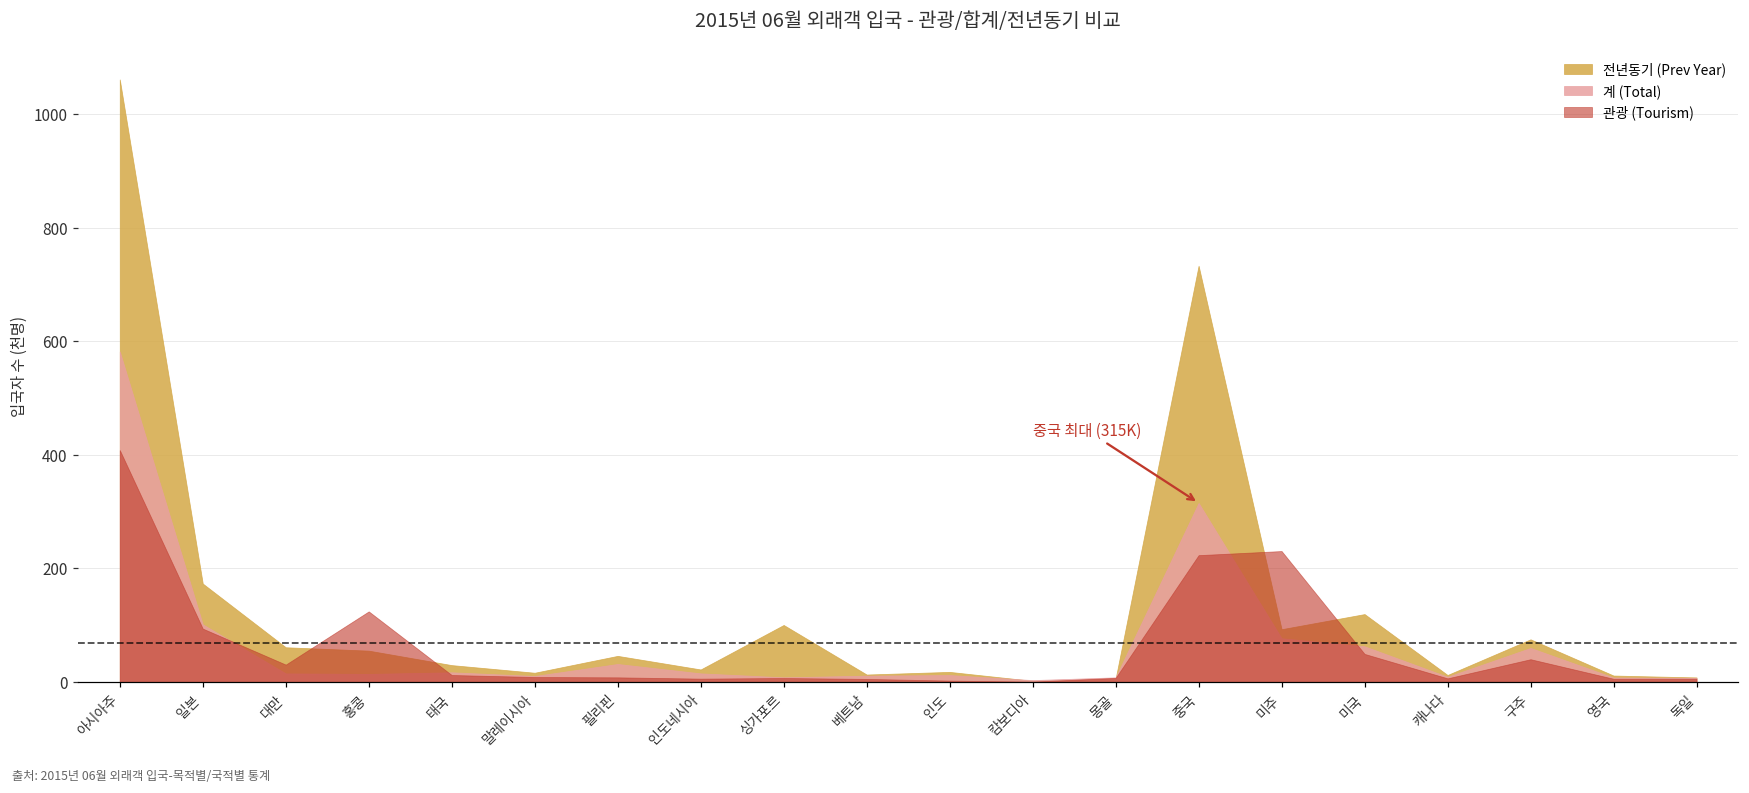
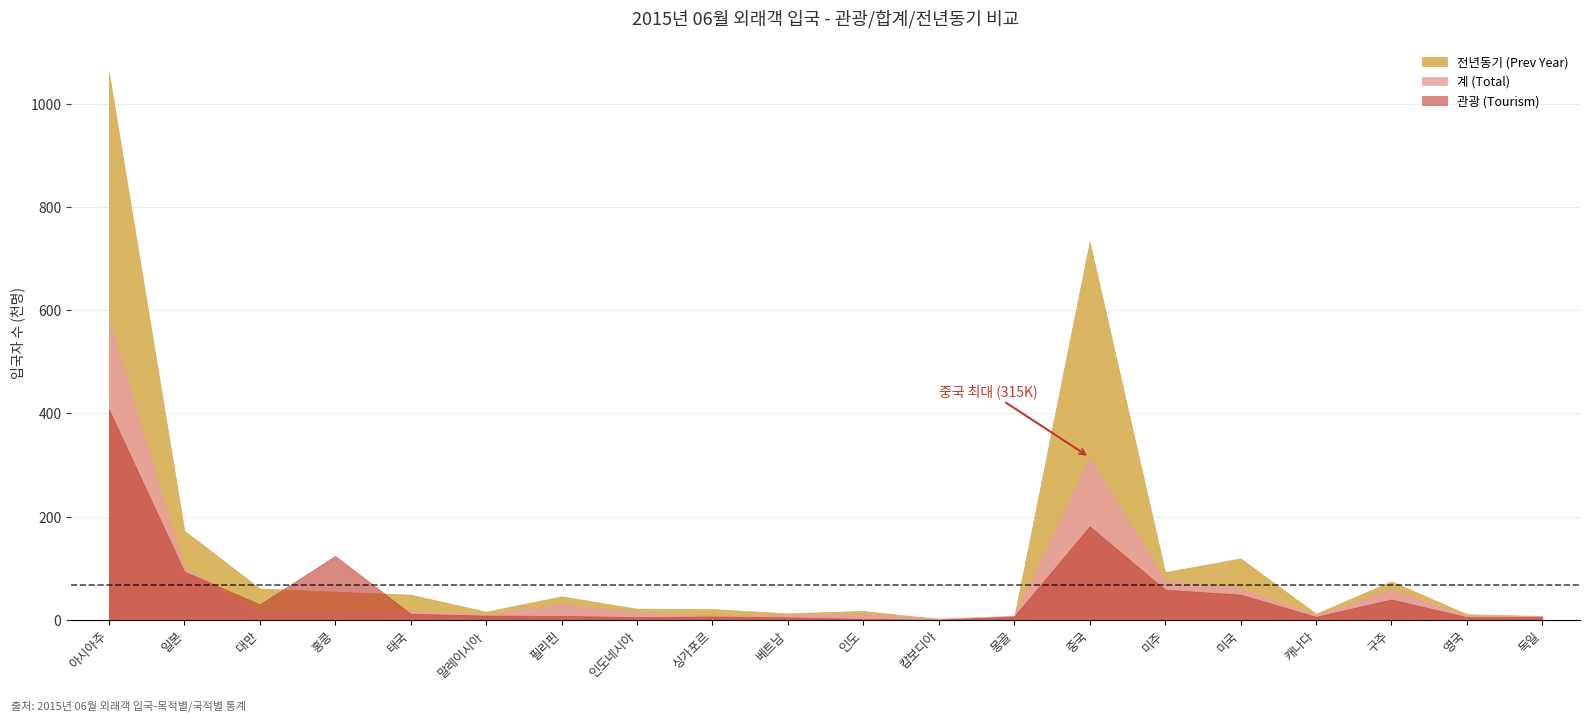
  {
    "전년동기 (Prev Year)": {
      "아시아주": "1060",
      "일본": "170",
      "대만": "60",
      "홍콩": "50",
-     "태국": "30",
+     "태국": "50",
      "말레이시아": "20",
      "필리핀": "50",
      "인도네시아": "20",
-     "싱가포르": "100",
+     "싱가포르": "20",
      "인도": "20",
      "중국": "730",
      "미주": "90",
      "미국": "120",
      "구주": "70"
    },
    "계 (Total)": {
      "중국": "(315K)"
    },
    "관광 (Tourism)": {
      "아시아주": "410",
      "일본": "90",
      "대만": "30",
      "홍콩": "120",
      "필리핀": "10",
      "인도네시아": "10",
      "베트남": "10",
-     "중국": "220",
-     "미주": "230",
+     "중국": "180",
+     "미주": "60",
      "미국": "50",
      "구주": "40"
    }
  }
